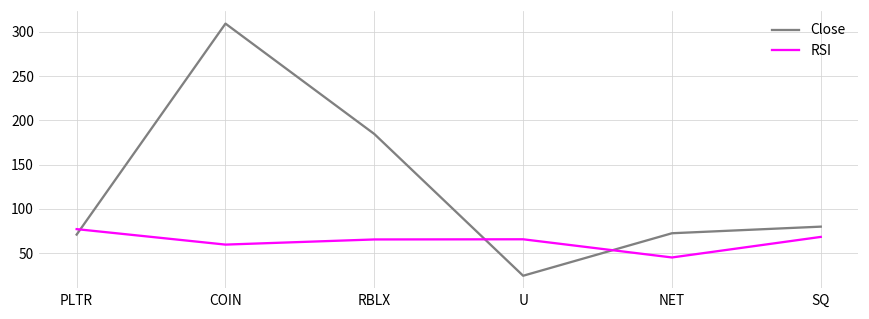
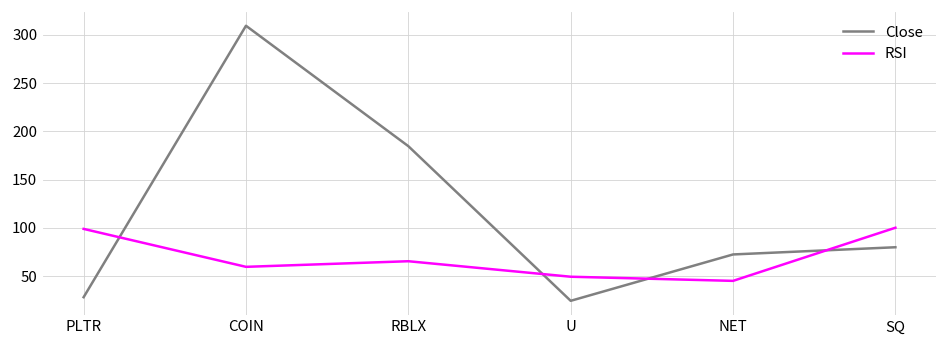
  {
    "Close": {
-     "PLTR": 70,
+     "PLTR": 30,
      "COIN": 310,
      "RBLX": 180,
      "U": 20,
      "NET": 70,
      "SQ": 80
    },
    "RSI": {
-     "PLTR": 80,
+     "PLTR": 100,
      "COIN": 60,
      "RBLX": 70,
-     "U": 70,
+     "U": 50,
      "NET": 50,
-     "SQ": 70
+     "SQ": 100
    }
  }
